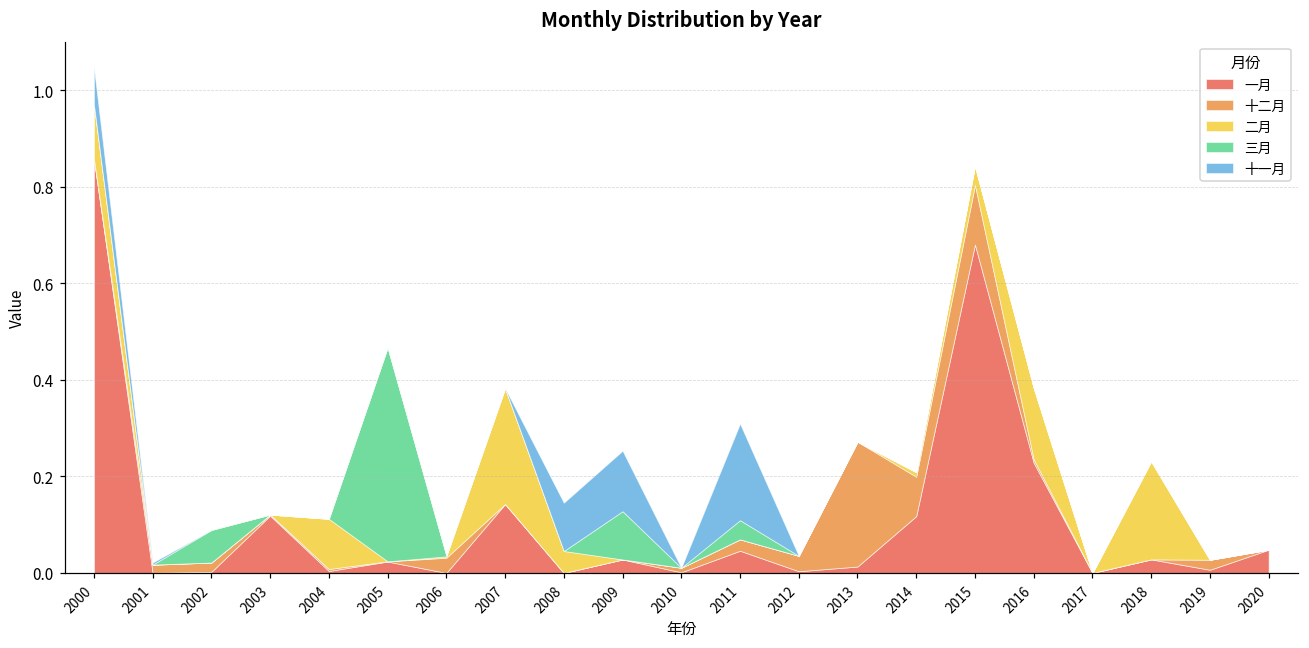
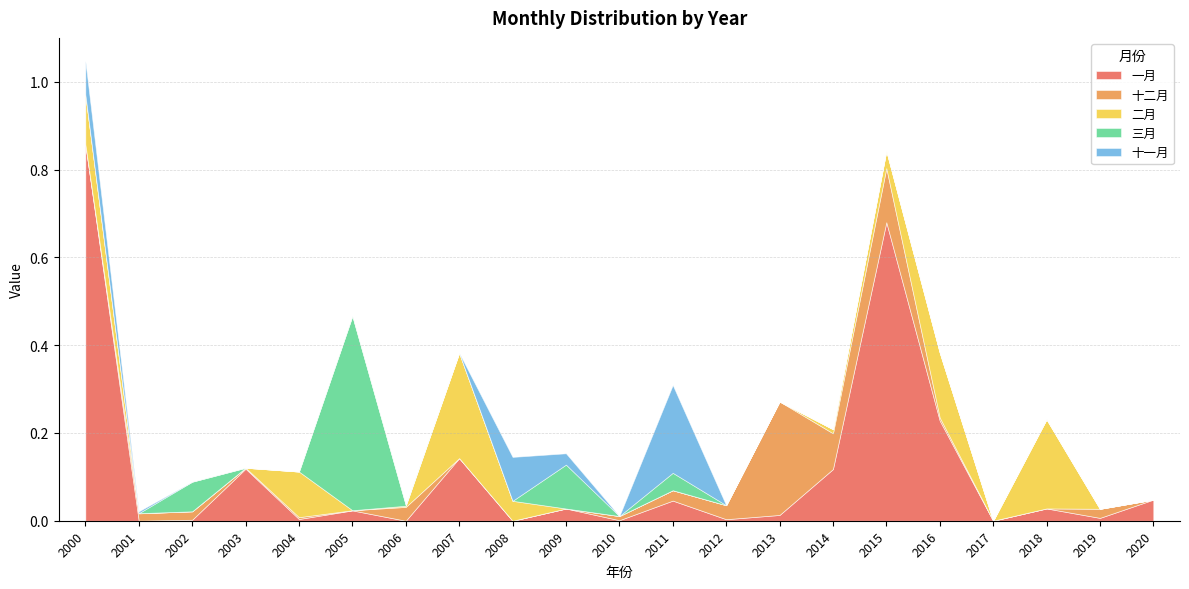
  {
    "三月": {
      "2009": 0.10,
      "2011": 0.04
    },
    "十一月": {
      "2000": 0.08,
      "2008": 0.10,
-     "2009": 0.13,
+     "2009": 0.03,
      "2011": 0.20
    }
  }
